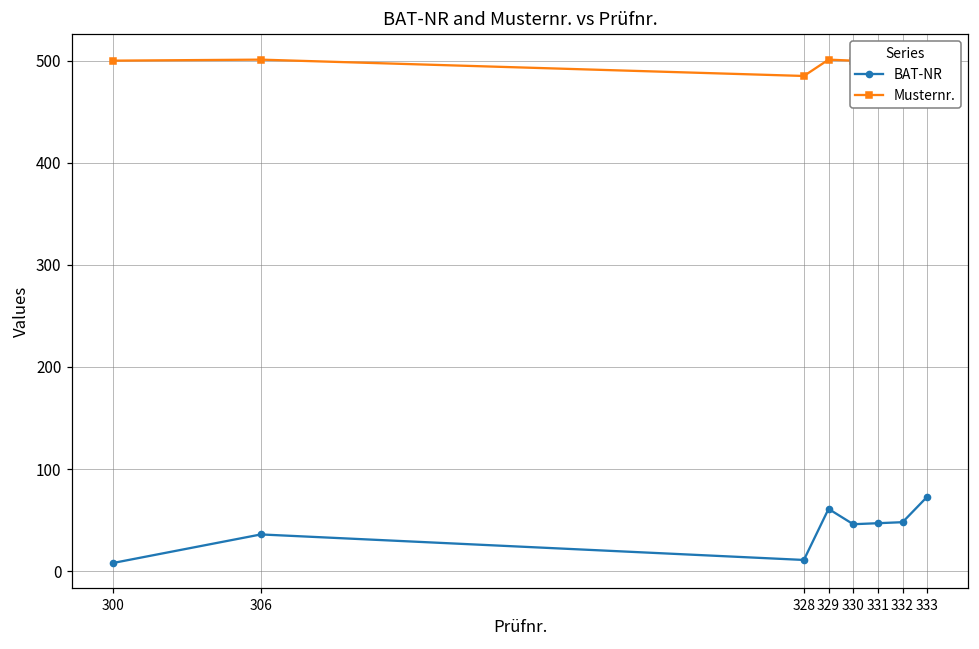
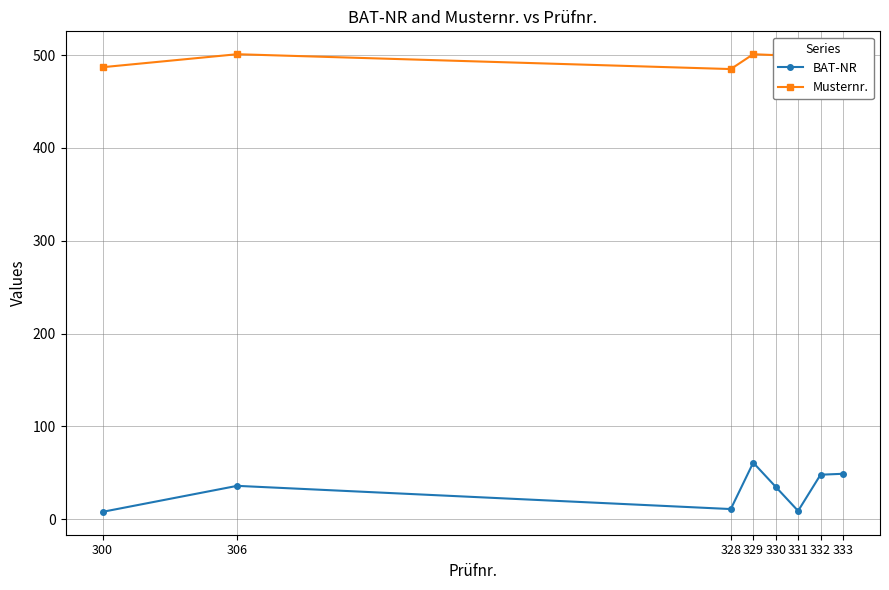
  {
    "BAT-NR": {
      "300": 10,
      "306": 40,
      "328": 10,
      "329": 60,
-     "330": 50,
-     "331": 50,
+     "330": 40,
+     "331": 10,
      "332": 50,
-     "333": 70
+     "333": 50
    },
    "Musternr.": {
-     "300": 500,
+     "300": 490,
      "306": 500,
      "328": 490,
      "329": 500
    }
  }
